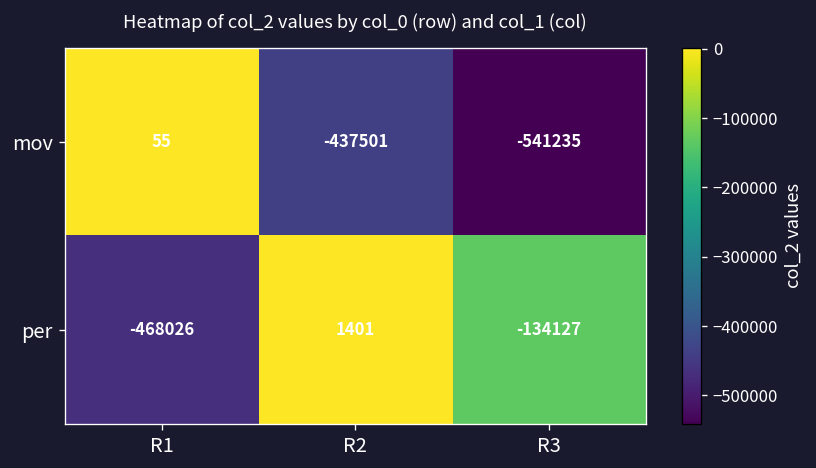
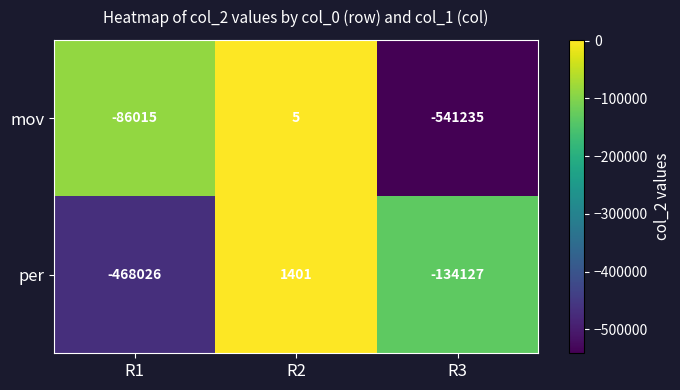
  {
    "mov": {
-     "R1": 55,
-     "R2": -437501,
+     "R1": -86015,
+     "R2": 5,
      "R3": -541235
    },
    "per": {
      "R1": -468026,
      "R2": 1401,
      "R3": -134127
    }
  }
